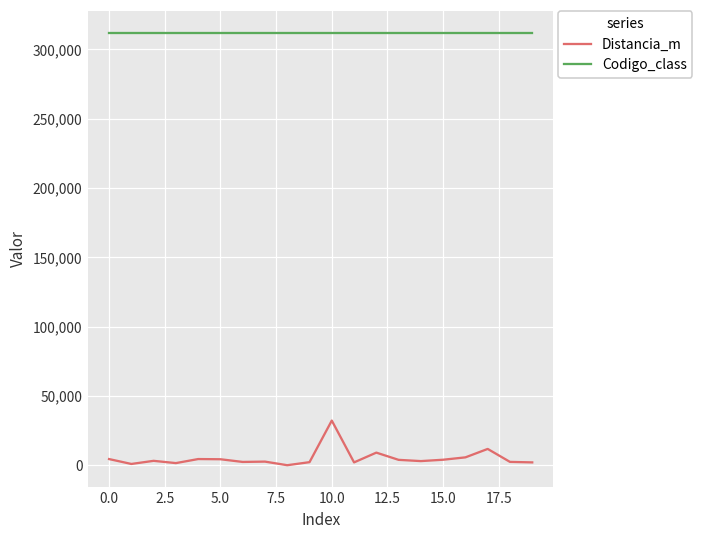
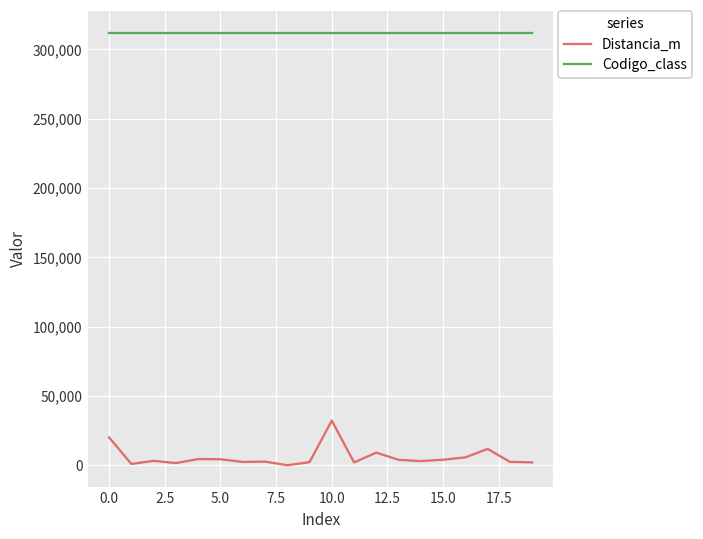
  {
    "Distancia_m": {
-     "0.0": "4,000",
+     "0.0": "20,000",
      "5.0": "4,000",
      "10.0": "32,000",
      "15.0": "4,000"
    },
    "Codigo_class": {
      "0.0": "312,000",
      "5.0": "312,000",
      "10.0": "312,000",
      "15.0": "312,000"
    }
  }
